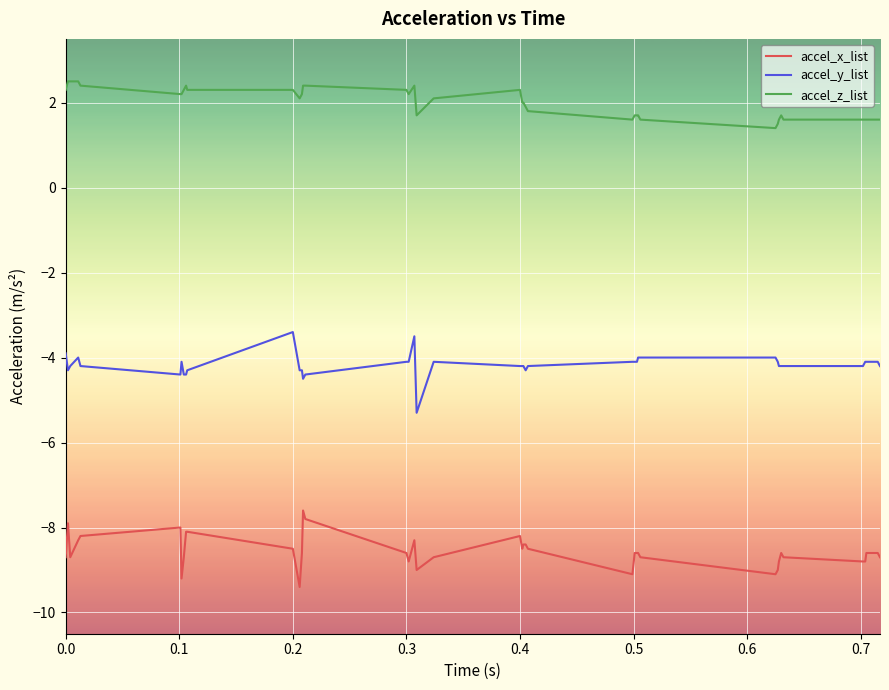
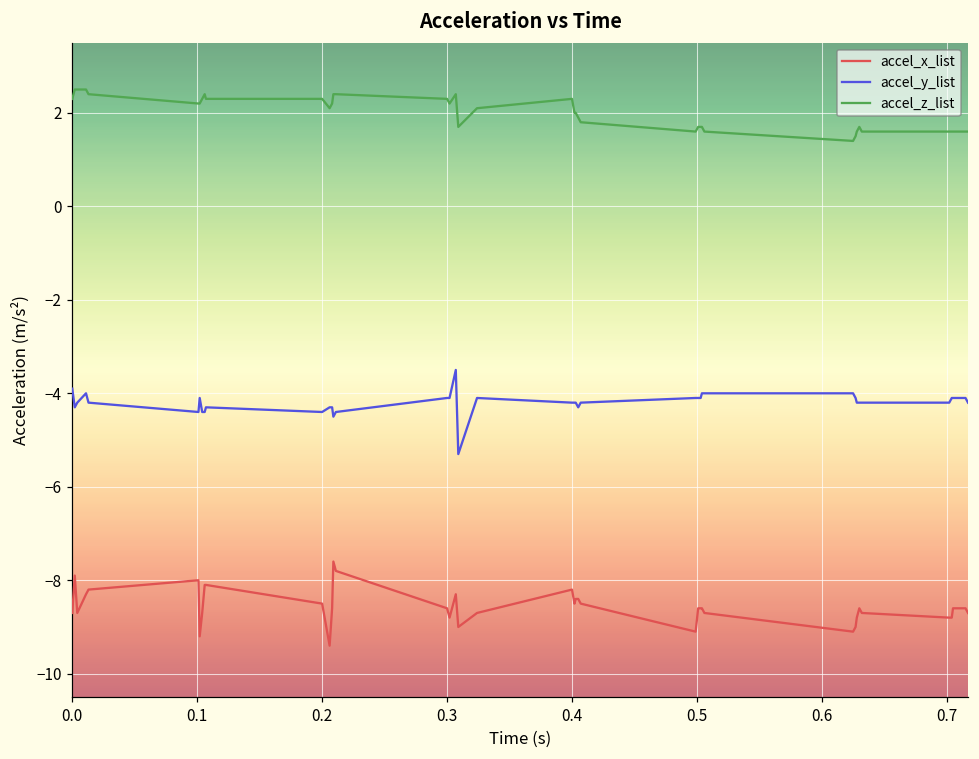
  {
    "accel_x_list": {
      "0.0": -8.7,
      "0.2": -8.5,
      "0.3": -8.6,
      "0.4": -8.2
    },
    "accel_y_list": {
      "0.0": -3.9,
-     "0.2": -3.4,
+     "0.2": -4.4,
      "0.3": -4.1,
      "0.4": -4.2
    },
    "accel_z_list": {
      "0.0": 2.3,
      "0.2": 2.3,
      "0.3": 2.3,
      "0.4": 2.3
    }
  }
